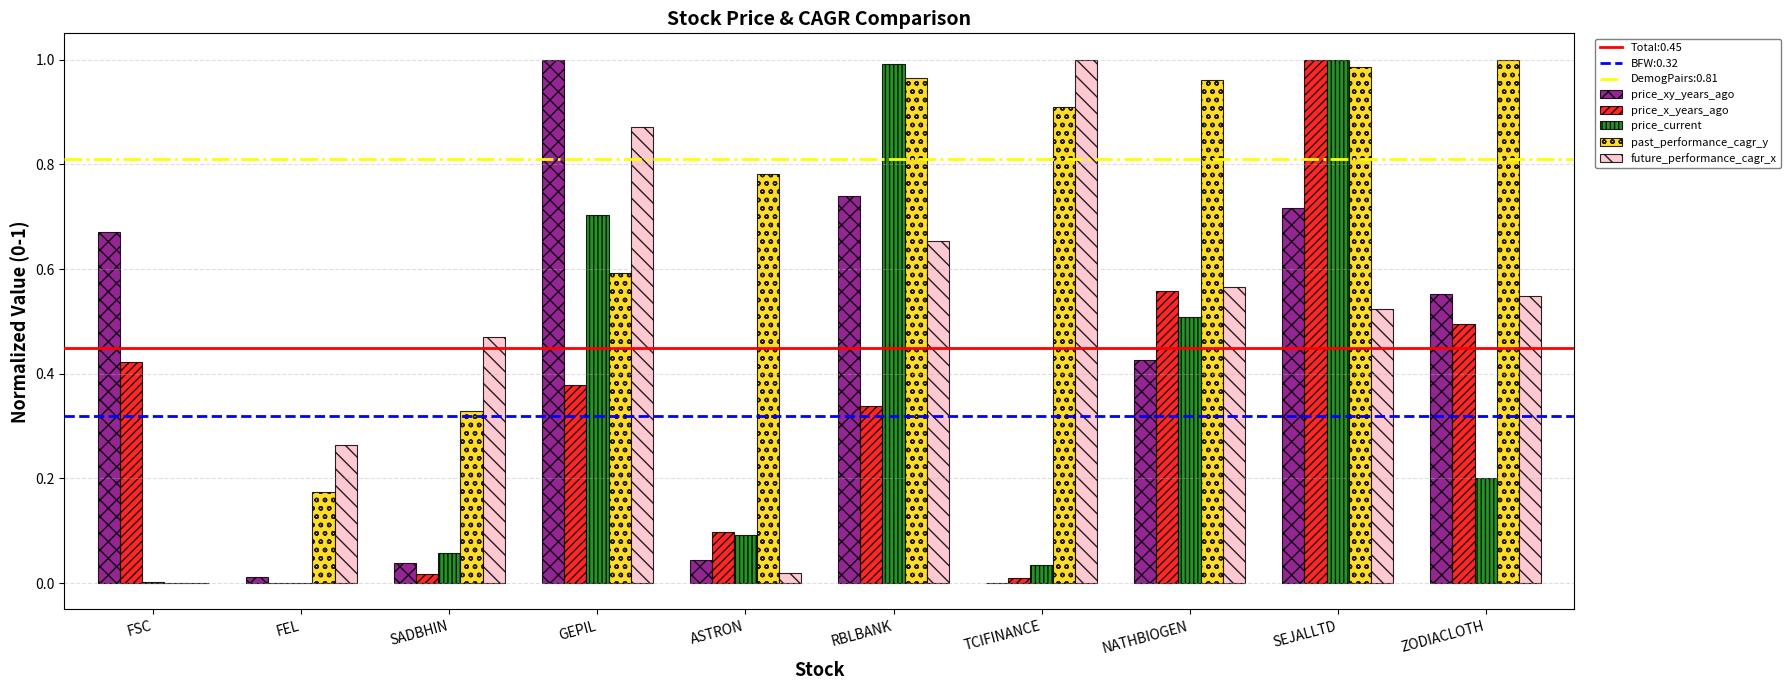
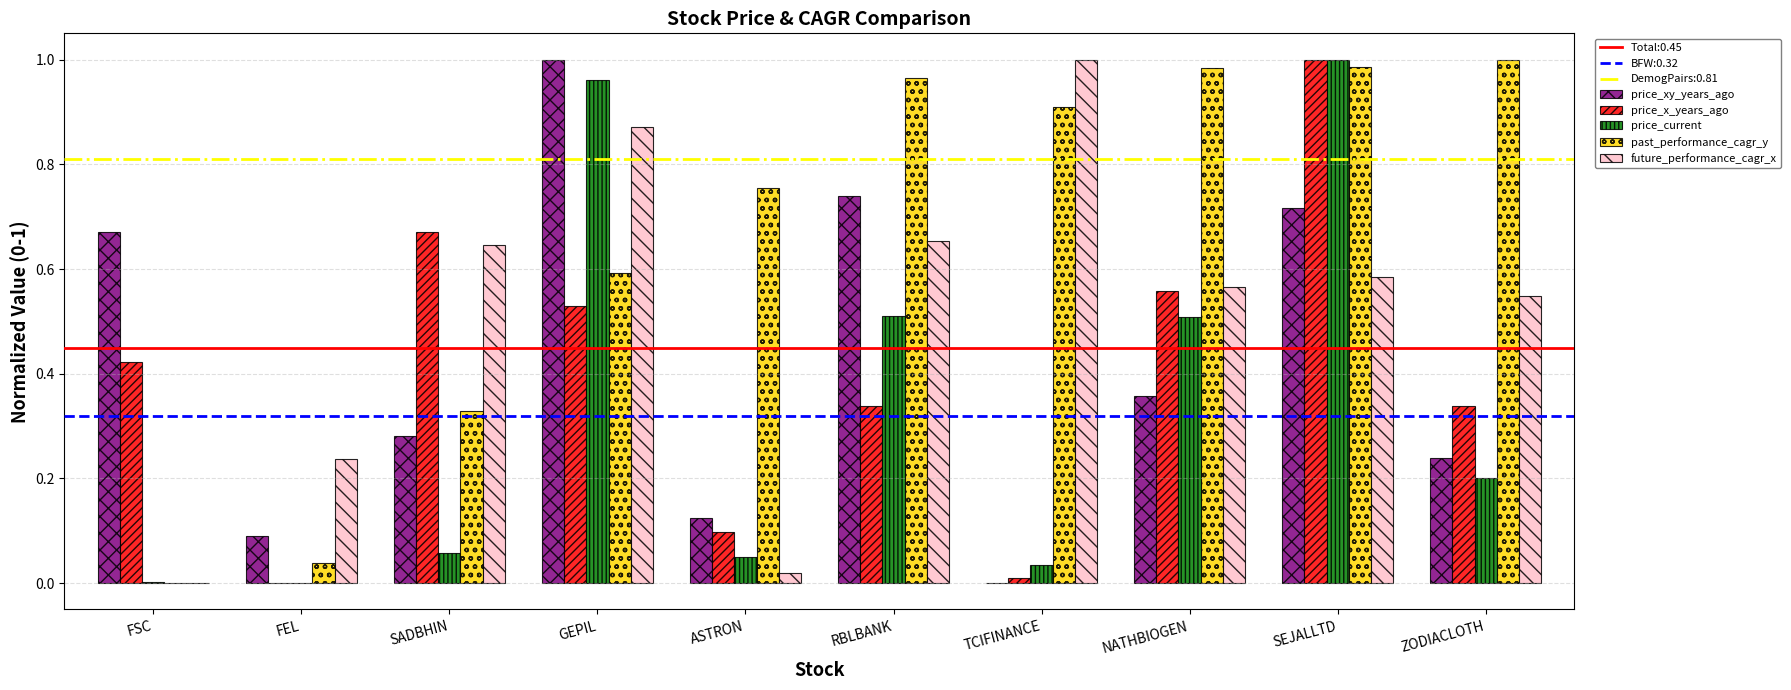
  {
    "price_xy_years_ago": {
      "FSC": 0.67,
-     "FEL": 0.01,
-     "SADBHIN": 0.04,
+     "FEL": 0.09,
+     "SADBHIN": 0.28,
      "GEPIL": 1.00,
-     "ASTRON": 0.04,
+     "ASTRON": 0.13,
      "RBLBANK": 0.74,
      "TCIFINANCE": 0.00,
-     "NATHBIOGEN": 0.43,
+     "NATHBIOGEN": 0.36,
      "SEJALLTD": 0.72,
-     "ZODIACLOTH": 0.55
+     "ZODIACLOTH": 0.24
    },
    "price_x_years_ago": {
      "FSC": 0.42,
      "FEL": 0.00,
-     "SADBHIN": 0.02,
-     "GEPIL": 0.38,
+     "SADBHIN": 0.67,
+     "GEPIL": 0.53,
      "ASTRON": 0.10,
      "RBLBANK": 0.34,
      "TCIFINANCE": 0.01,
      "NATHBIOGEN": 0.56,
      "SEJALLTD": 1.00,
-     "ZODIACLOTH": 0.49
+     "ZODIACLOTH": 0.34
    },
    "price_current": {
      "FEL": 0.00,
      "SADBHIN": 0.06,
-     "GEPIL": 0.70,
-     "ASTRON": 0.09,
-     "RBLBANK": 0.99,
+     "GEPIL": 0.96,
+     "ASTRON": 0.05,
+     "RBLBANK": 0.51,
      "TCIFINANCE": 0.04,
      "NATHBIOGEN": 0.51,
      "SEJALLTD": 1.00,
      "ZODIACLOTH": 0.20
    },
    "past_performance_cagr_y": {
      "FSC": 0.00,
-     "FEL": 0.17,
+     "FEL": 0.04,
      "SADBHIN": 0.33,
      "GEPIL": 0.59,
-     "ASTRON": 0.78,
+     "ASTRON": 0.76,
      "RBLBANK": 0.96,
      "TCIFINANCE": 0.91,
-     "NATHBIOGEN": 0.96,
+     "NATHBIOGEN": 0.98,
      "SEJALLTD": 0.99,
      "ZODIACLOTH": 1.00
    },
    "future_performance_cagr_x": {
      "FSC": 0.00,
-     "FEL": 0.26,
-     "SADBHIN": 0.47,
+     "FEL": 0.24,
+     "SADBHIN": 0.65,
      "GEPIL": 0.87,
      "ASTRON": 0.02,
      "RBLBANK": 0.65,
      "TCIFINANCE": 1.00,
      "NATHBIOGEN": 0.57,
-     "SEJALLTD": 0.52,
+     "SEJALLTD": 0.59,
      "ZODIACLOTH": 0.55
    }
  }
